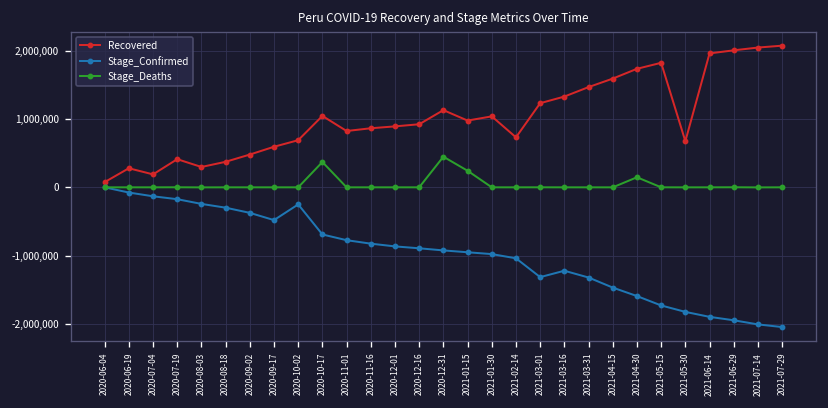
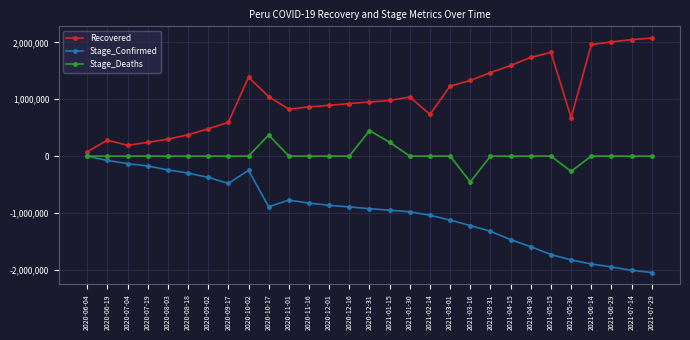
  {
    "Recovered": {
      "2020-06-04": "100,000",
      "2020-06-19": "300,000",
      "2020-07-04": "200,000",
-     "2020-07-19": "400,000",
+     "2020-07-19": "200,000",
      "2020-08-03": "300,000",
      "2020-08-18": "400,000",
      "2020-09-02": "500,000",
      "2020-09-17": "600,000",
-     "2020-10-02": "700,000",
+     "2020-10-02": "1,400,000",
      "2020-10-17": "1,000,000",
      "2020-11-01": "800,000",
      "2020-11-16": "900,000",
      "2020-12-01": "900,000",
      "2020-12-16": "900,000",
-     "2020-12-31": "1,100,000",
+     "2020-12-31": "1,000,000",
      "2021-01-15": "1,000,000",
      "2021-01-30": "1,000,000",
      "2021-02-14": "700,000",
      "2021-03-01": "1,200,000",
      "2021-03-16": "1,300,000",
      "2021-03-31": "1,500,000",
      "2021-04-15": "1,600,000",
      "2021-04-30": "1,700,000",
      "2021-05-15": "1,800,000",
      "2021-05-30": "700,000",
      "2021-06-14": "2,000,000",
      "2021-06-29": "2,000,000",
      "2021-07-14": "2,000,000",
      "2021-07-29": "2,100,000"
    },
    "Stage_Confirmed": {
      "2020-06-19": "-100,000",
      "2020-07-04": "-100,000",
      "2020-07-19": "-200,000",
      "2020-08-03": "-200,000",
      "2020-08-18": "-300,000",
      "2020-09-02": "-400,000",
      "2020-09-17": "-500,000",
      "2020-10-02": "-300,000",
-     "2020-10-17": "-700,000",
+     "2020-10-17": "-900,000",
      "2020-11-01": "-800,000",
      "2020-11-16": "-800,000",
      "2020-12-01": "-900,000",
      "2020-12-16": "-900,000",
      "2020-12-31": "-900,000",
      "2021-01-15": "-1,000,000",
      "2021-01-30": "-1,000,000",
      "2021-02-14": "-1,000,000",
-     "2021-03-01": "-1,300,000",
+     "2021-03-01": "-1,100,000",
      "2021-03-16": "-1,200,000",
      "2021-03-31": "-1,300,000",
      "2021-04-15": "-1,500,000",
      "2021-04-30": "-1,600,000",
      "2021-05-15": "-1,700,000",
      "2021-05-30": "-1,800,000",
      "2021-06-14": "-1,900,000",
      "2021-06-29": "-1,900,000",
      "2021-07-14": "-2,000,000",
      "2021-07-29": "-2,000,000"
    },
    "Stage_Deaths": {
      "2020-06-19": "0",
      "2020-07-04": "0",
      "2020-07-19": "0",
      "2020-08-03": "0",
      "2020-08-18": "0",
      "2020-09-02": "0",
      "2020-09-17": "0",
      "2020-10-02": "0",
      "2020-10-17": "400,000",
      "2020-11-01": "0",
      "2020-11-16": "0",
      "2020-12-01": "0",
      "2020-12-16": "0",
      "2020-12-31": "400,000",
      "2021-01-15": "200,000",
      "2021-01-30": "0",
      "2021-02-14": "0",
      "2021-03-01": "0",
-     "2021-03-16": "0",
+     "2021-03-16": "-500,000",
      "2021-03-31": "0",
      "2021-04-15": "0",
-     "2021-04-30": "100,000",
+     "2021-04-30": "0",
      "2021-05-15": "0",
-     "2021-05-30": "0",
+     "2021-05-30": "-300,000",
      "2021-06-14": "0",
      "2021-06-29": "0",
      "2021-07-14": "0",
      "2021-07-29": "0"
    }
  }
